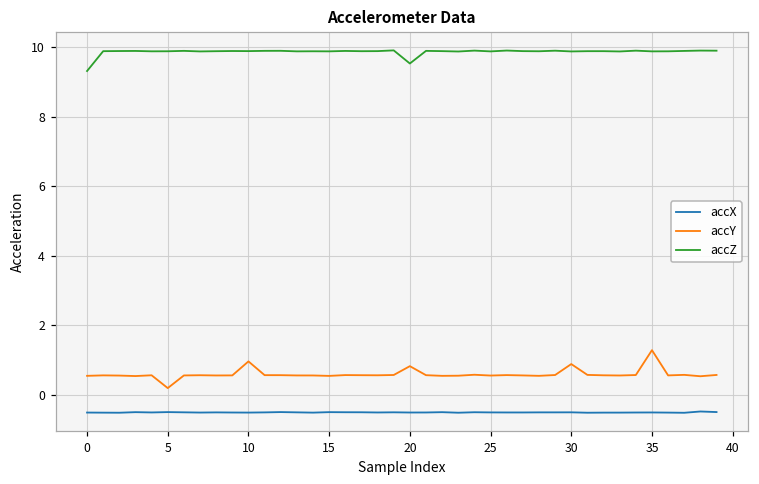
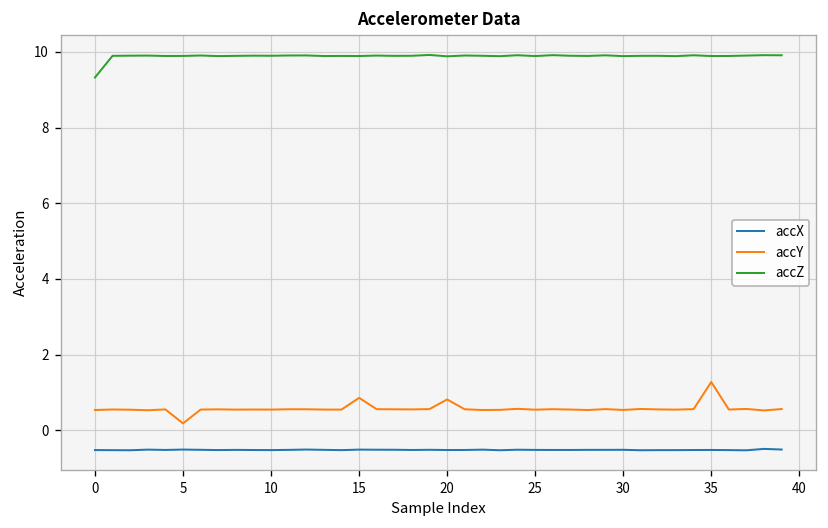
  {
    "accX": {
      "0": -0.5,
      "5": -0.5,
      "10": -0.5,
      "15": -0.5,
      "20": -0.5,
      "25": -0.5,
      "30": -0.5,
      "35": -0.5
    },
    "accY": {
      "0": 0.5,
      "5": 0.2,
-     "10": 1.0,
-     "15": 0.5,
+     "10": 0.6,
+     "15": 0.9,
      "20": 0.8,
      "25": 0.5,
-     "30": 0.9,
+     "30": 0.5,
      "35": 1.3
    },
    "accZ": {
      "0": 9.3,
      "5": 9.9,
      "10": 9.9,
      "15": 9.9,
-     "20": 9.5,
+     "20": 9.9,
      "25": 9.9,
      "30": 9.9,
      "35": 9.9
    }
  }
